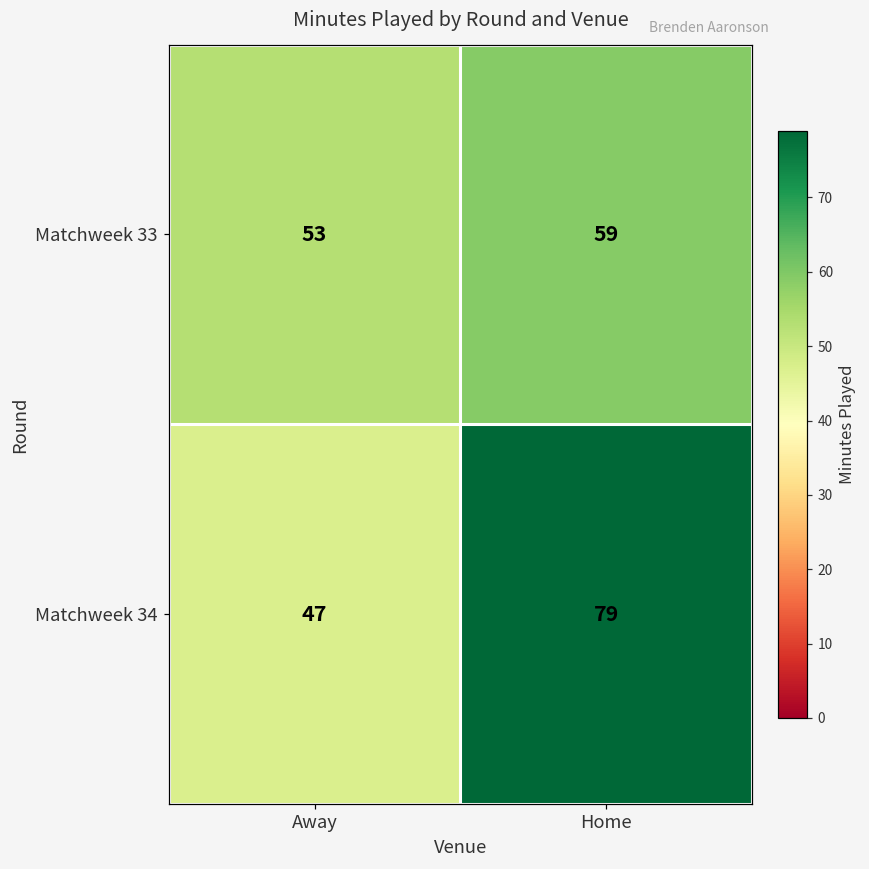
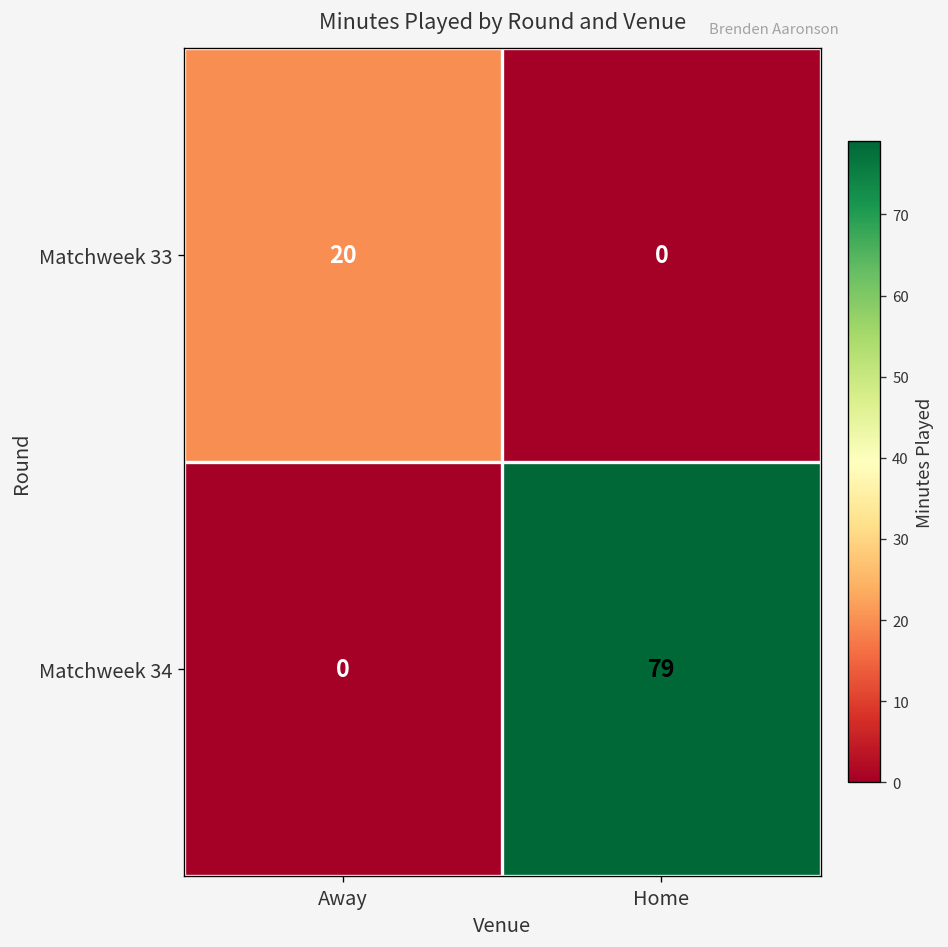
  {
    "Matchweek 33": {
-     "Away": 53,
-     "Home": 59
+     "Away": 20,
+     "Home": 0
    },
    "Matchweek 34": {
-     "Away": 47,
+     "Away": 0,
      "Home": 79
    }
  }
